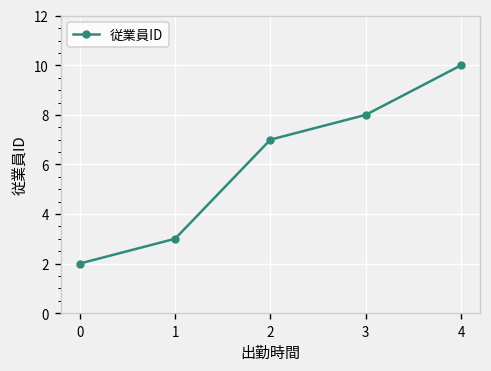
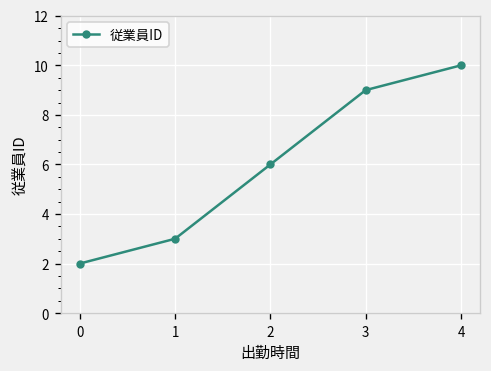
  {
    "0": 2,
    "1": 3,
-   "2": 7,
-   "3": 8,
+   "2": 6,
+   "3": 9,
    "4": 10
  }
